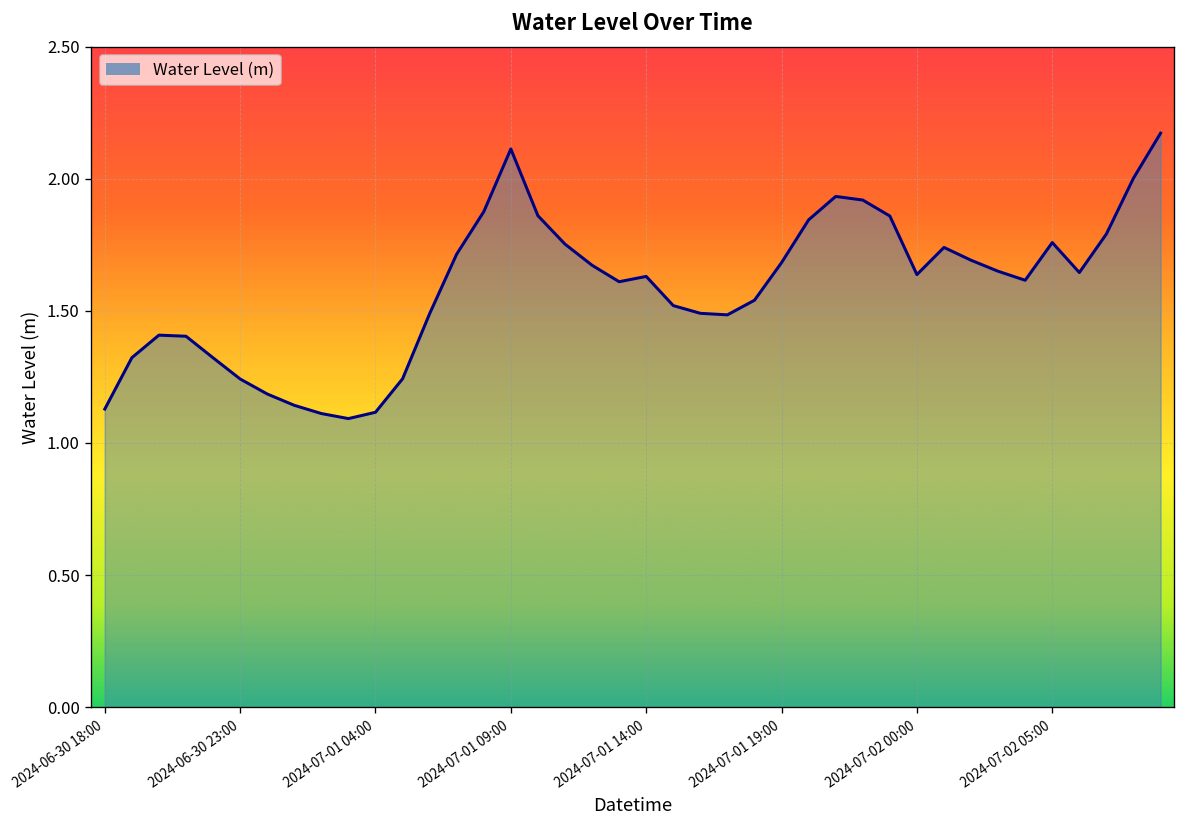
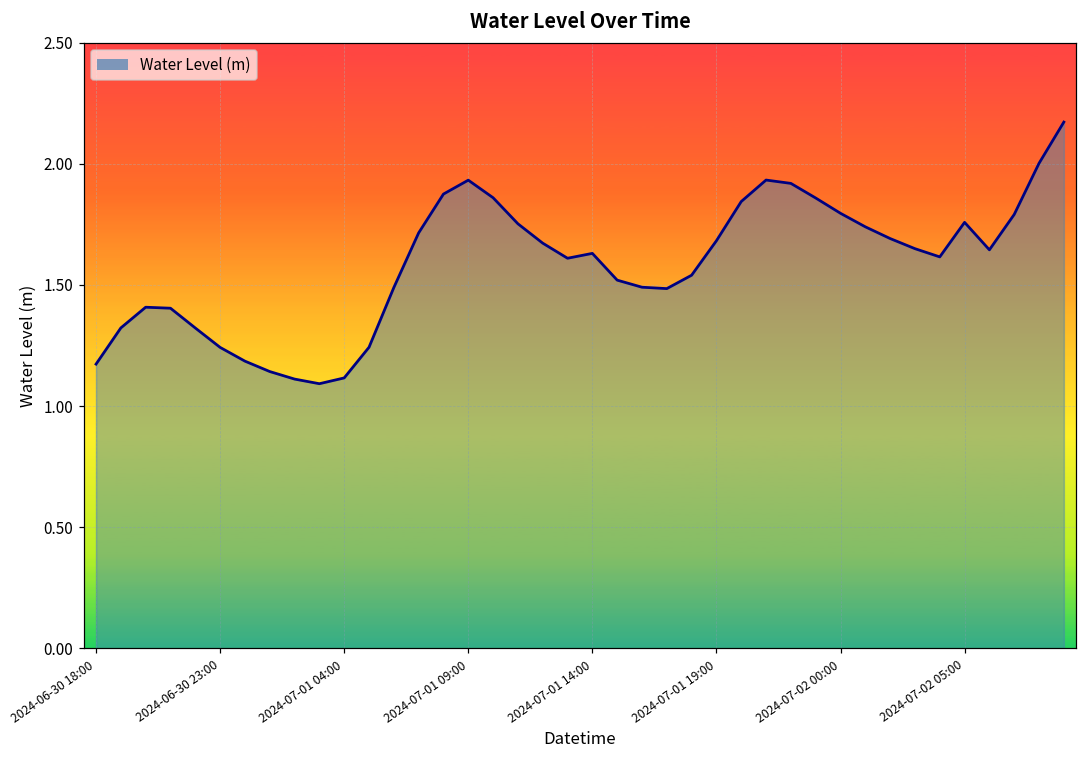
  {
-   "2024-06-30 18:00": 1.13,
+   "2024-06-30 18:00": 1.17,
    "2024-06-30 23:00": 1.24,
    "2024-07-01 04:00": 1.12,
-   "2024-07-01 09:00": 2.11,
+   "2024-07-01 09:00": 1.93,
    "2024-07-01 14:00": 1.63,
    "2024-07-01 19:00": 1.68,
-   "2024-07-02 00:00": 1.64,
+   "2024-07-02 00:00": 1.80,
    "2024-07-02 05:00": 1.76
  }
